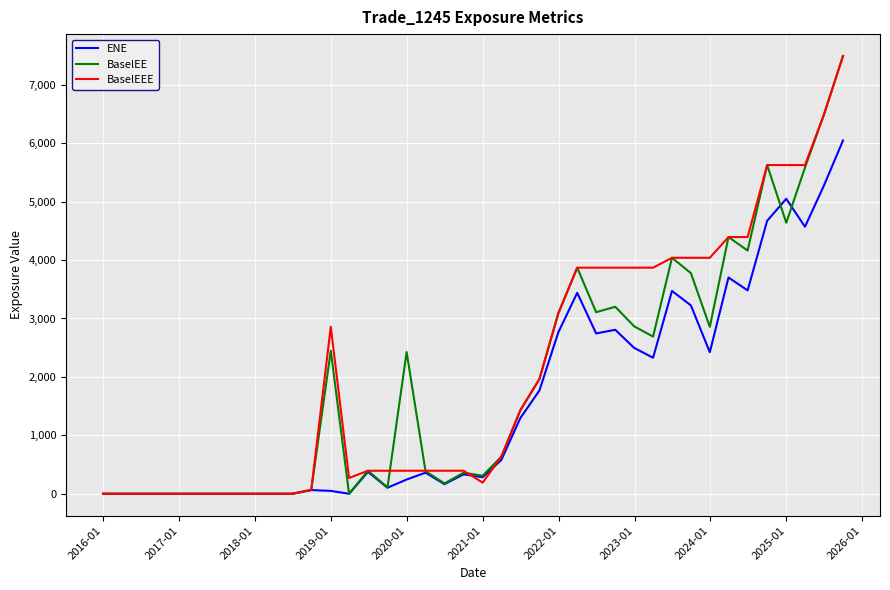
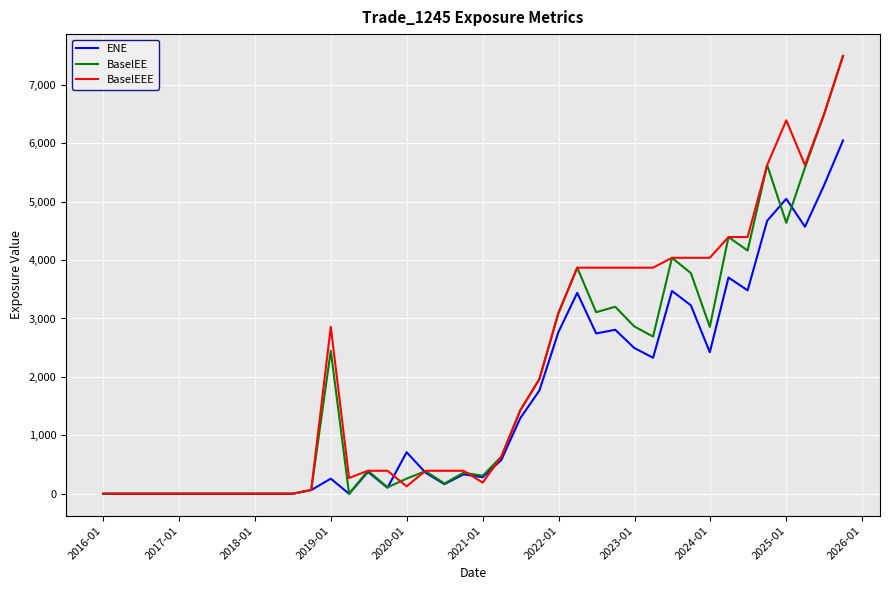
  {
    "ENE": {
-     "2019-01": "0",
-     "2020-01": "200",
+     "2019-01": "300",
+     "2020-01": "700",
      "2025-01": "5,000"
    },
    "BaselEE": {
      "2019-01": "2,400",
-     "2020-01": "2,400",
+     "2020-01": "300",
      "2025-01": "4,600"
    },
    "BaselEEE": {
      "2019-01": "2,900",
-     "2020-01": "400",
+     "2020-01": "100",
      "2021-01": "200",
-     "2025-01": "5,600"
+     "2025-01": "6,400"
    }
  }
